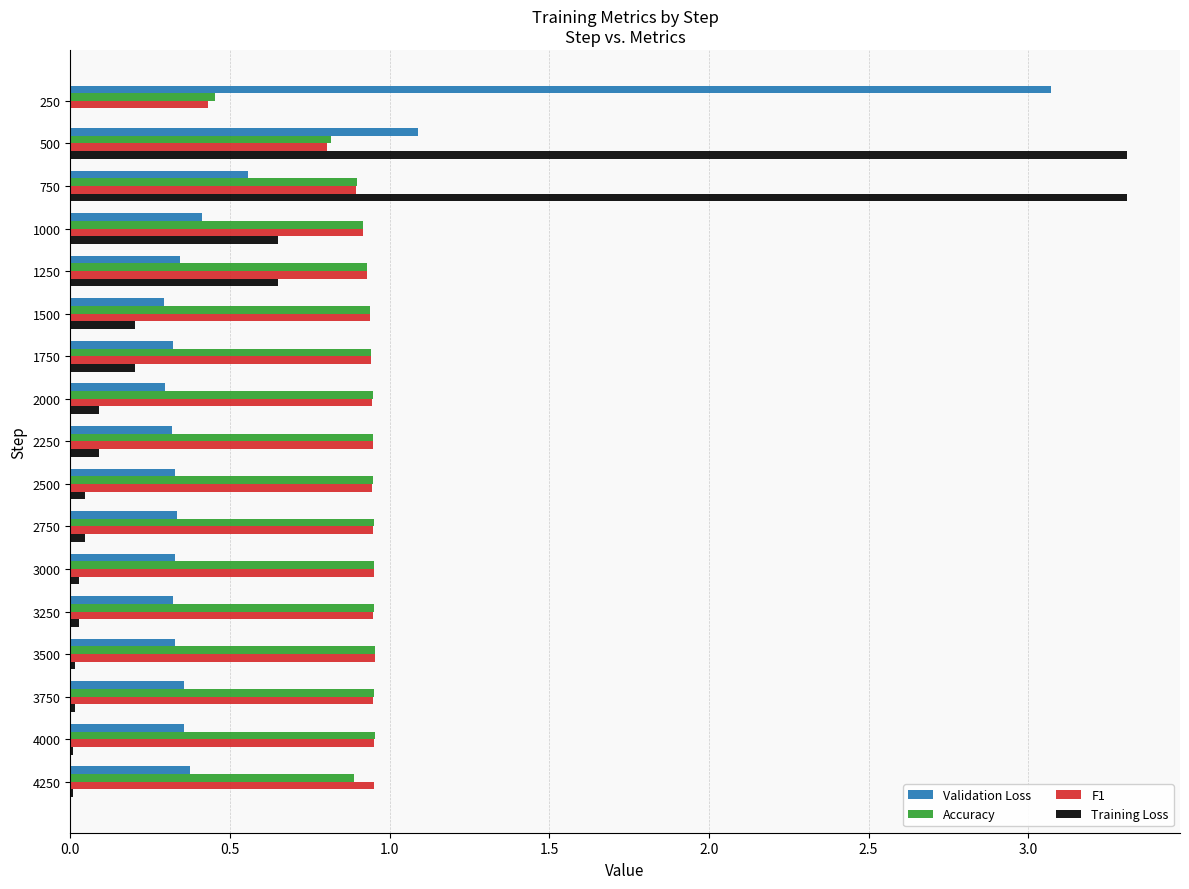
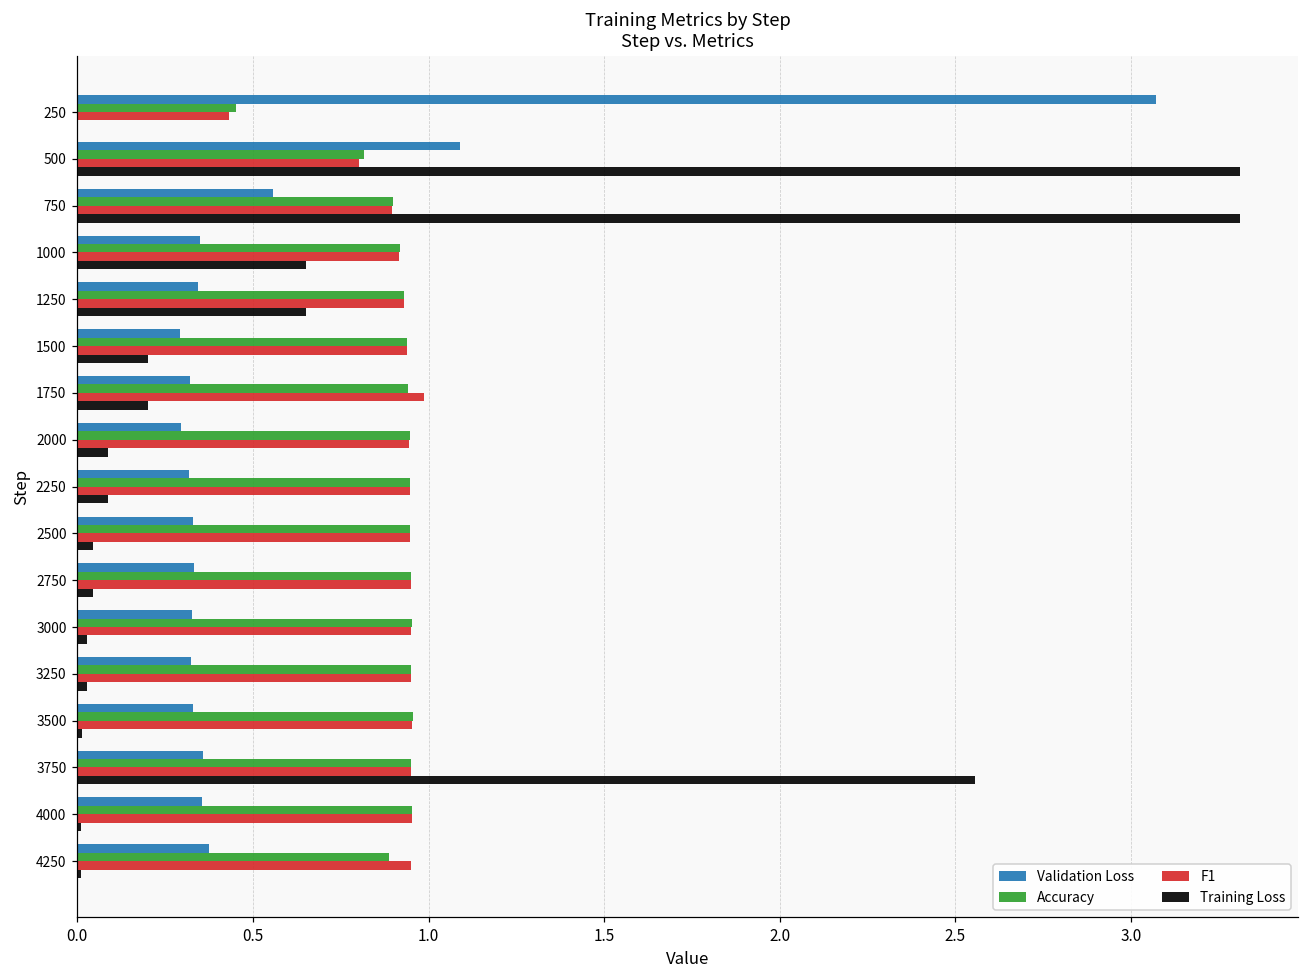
  {
    "Validation Loss": {
      "250": 3.07,
      "500": 1.09,
      "750": 0.56,
-     "1000": 0.41,
+     "1000": 0.35,
      "1250": 0.34,
      "1500": 0.29,
      "1750": 0.32,
      "2000": 0.30,
      "2250": 0.32,
      "2500": 0.33,
      "2750": 0.33,
      "3000": 0.33,
      "3250": 0.32,
      "3500": 0.33,
      "3750": 0.36,
      "4000": 0.35,
      "4250": 0.37
    },
    "Accuracy": {
      "250": 0.45,
      "500": 0.82,
      "750": 0.90,
      "1000": 0.92,
      "1250": 0.93,
      "1500": 0.94,
      "1750": 0.94,
      "2000": 0.95,
      "2250": 0.95,
      "2500": 0.95,
      "2750": 0.95,
      "3000": 0.95,
      "3250": 0.95,
      "3500": 0.95,
      "3750": 0.95,
      "4000": 0.95,
      "4250": 0.89
    },
    "F1": {
      "250": 0.43,
      "500": 0.80,
      "750": 0.89,
      "1000": 0.92,
      "1250": 0.93,
      "1500": 0.94,
-     "1750": 0.94,
+     "1750": 0.99,
      "2000": 0.95,
      "2250": 0.95,
      "2500": 0.95,
      "2750": 0.95,
      "3000": 0.95,
      "3250": 0.95,
      "3500": 0.95,
      "3750": 0.95,
      "4000": 0.95,
      "4250": 0.95
    },
    "Training Loss": {
      "250": 0.00,
      "500": 3.31,
      "750": 3.31,
      "1000": 0.65,
      "1250": 0.65,
      "1500": 0.20,
      "1750": 0.20,
      "2000": 0.09,
      "2250": 0.09,
      "2500": 0.04,
      "2750": 0.04,
      "3000": 0.03,
      "3250": 0.03,
      "3500": 0.01,
-     "3750": 0.01,
+     "3750": 2.56,
      "4000": 0.01,
      "4250": 0.01
    }
  }
